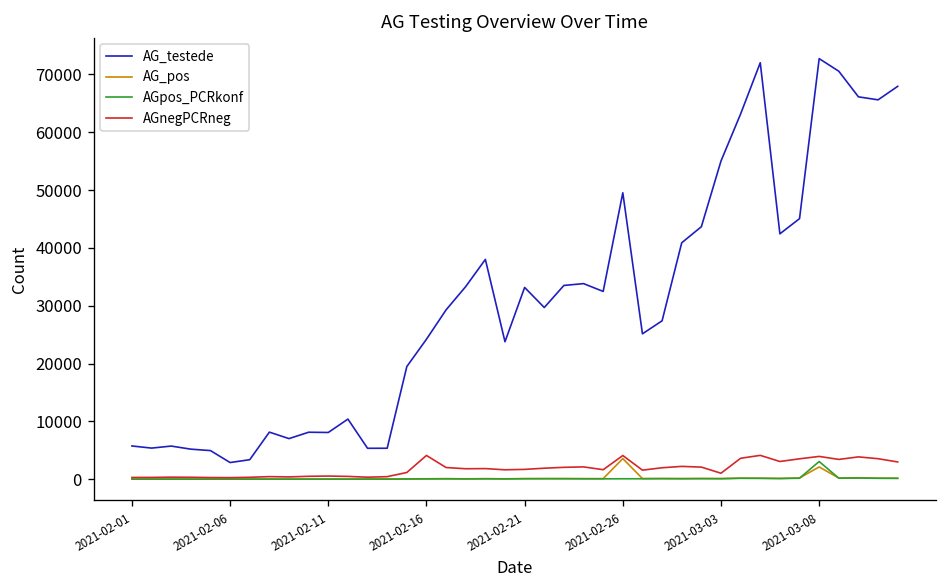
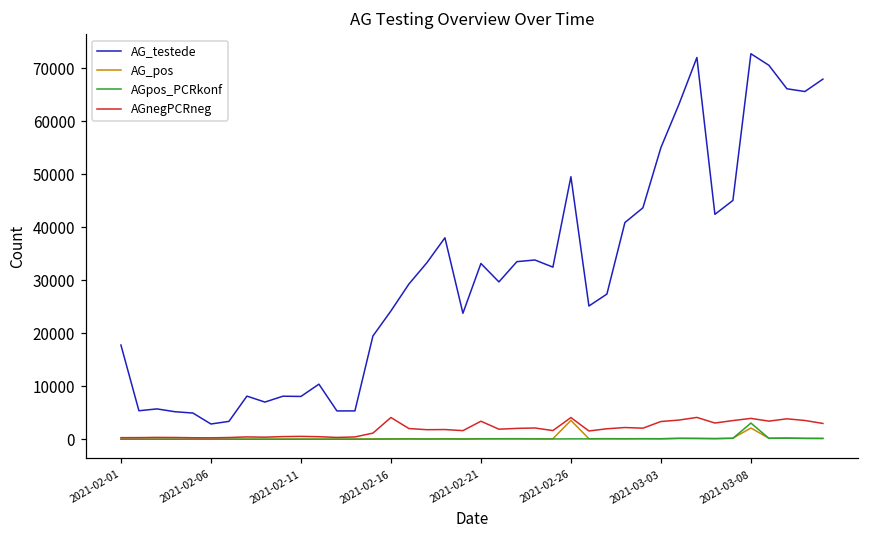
  {
    "AG_testede": {
-     "2021-02-01": 6000,
+     "2021-02-01": 18000,
      "2021-02-06": 3000,
      "2021-02-11": 8000,
      "2021-02-16": 24000,
      "2021-02-21": 33000,
      "2021-02-26": 50000,
      "2021-03-03": 55000,
      "2021-03-08": 73000
    },
    "AG_pos": {
      "2021-02-26": 4000,
      "2021-03-08": 2000
    },
    "AGpos_PCRkonf": {
      "2021-02-26": 0,
      "2021-03-08": 3000
    },
    "AGnegPCRneg": {
      "2021-02-16": 4000,
-     "2021-02-21": 2000,
+     "2021-02-21": 3000,
      "2021-02-26": 4000,
-     "2021-03-03": 1000,
+     "2021-03-03": 3000,
      "2021-03-08": 4000
    }
  }
